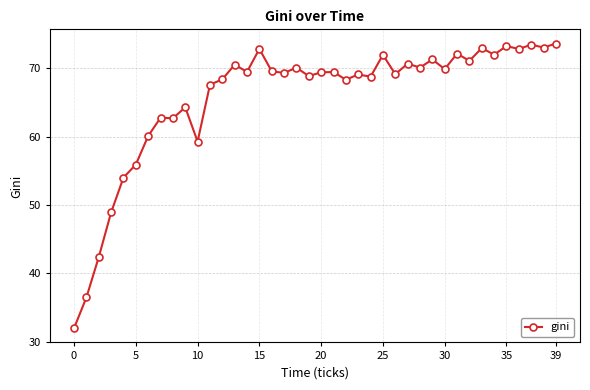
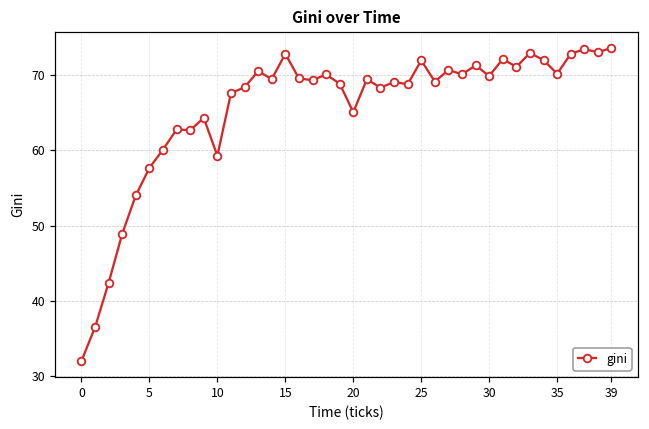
  {
    "0": 32,
-   "5": 56,
+   "5": 58,
    "10": 59,
    "15": 73,
-   "20": 69,
+   "20": 65,
    "25": 72,
    "30": 70,
-   "35": 73,
+   "35": 70,
    "39": 74
  }
